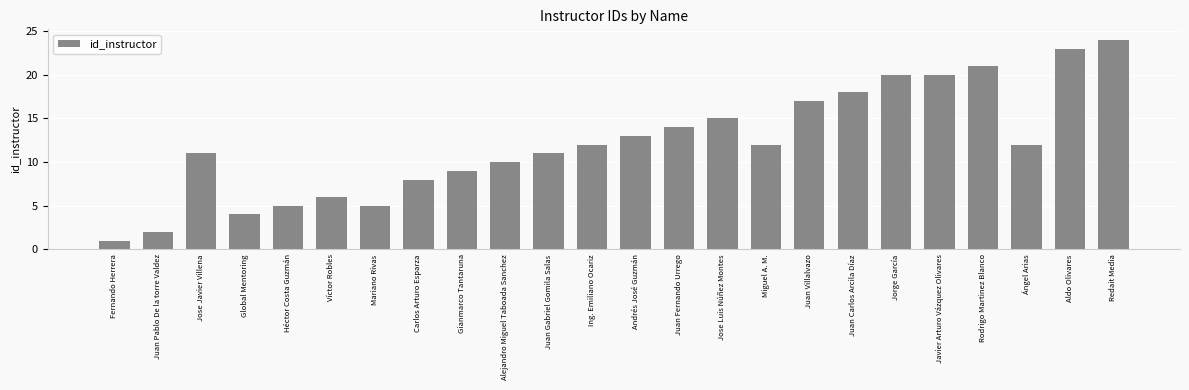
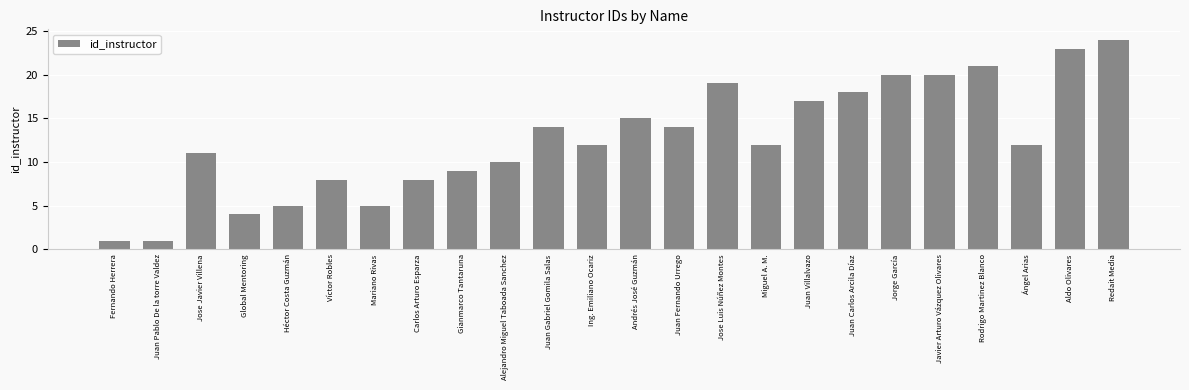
  {
    "Fernando Herrera": 1,
-   "Juan Pablo De la torre Valdez": 2,
+   "Juan Pablo De la torre Valdez": 1,
    "Jose Javier Villena": 11,
    "Global Mentoring": 4,
    "Héctor Costa Guzmán": 5,
-   "Víctor Robles": 6,
+   "Víctor Robles": 8,
    "Mariano Rivas": 5,
    "Carlos Arturo Esparza": 8,
    "Gianmarco Tantaruna": 9,
    "Alejandro Miguel Taboada Sanchez": 10,
-   "Juan Gabriel Gomila Salas": 11,
+   "Juan Gabriel Gomila Salas": 14,
    "Ing. Emiliano Ocariz": 12,
-   "Andrés José Guzmán": 13,
+   "Andrés José Guzmán": 15,
    "Juan Fernando Urrego": 14,
-   "Jose Luis Núñez Montes": 15,
+   "Jose Luis Núñez Montes": 19,
    "Miguel A. M.": 12,
    "Juan Villalvazo": 17,
    "Juan Carlos Arcila Díaz": 18,
    "Jorge García": 20,
    "Javier Arturo Vázquez Olivares": 20,
    "Rodrigo Martinez Blanco": 21,
    "Ángel Arias": 12,
    "Aldo Olivares": 23,
    "Redait Media": 24
  }
